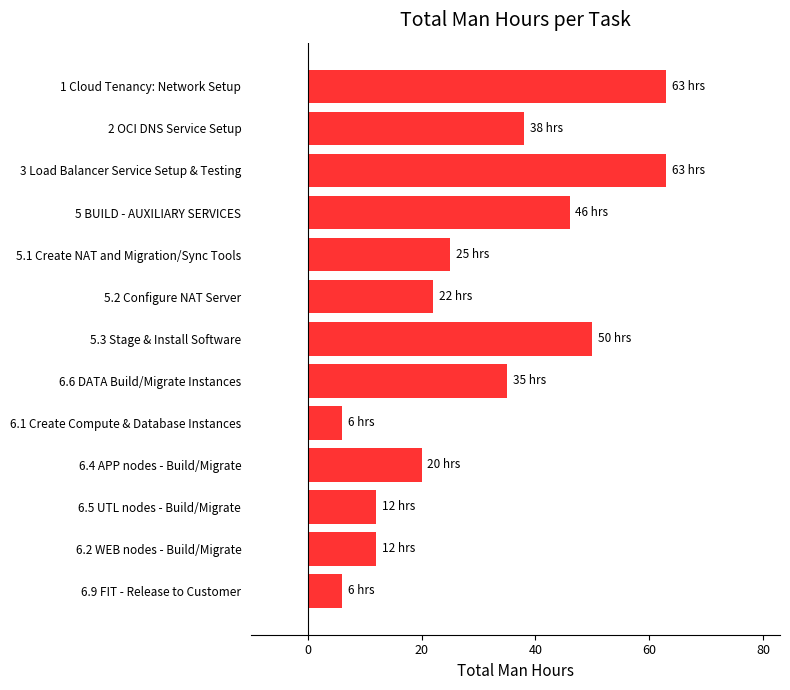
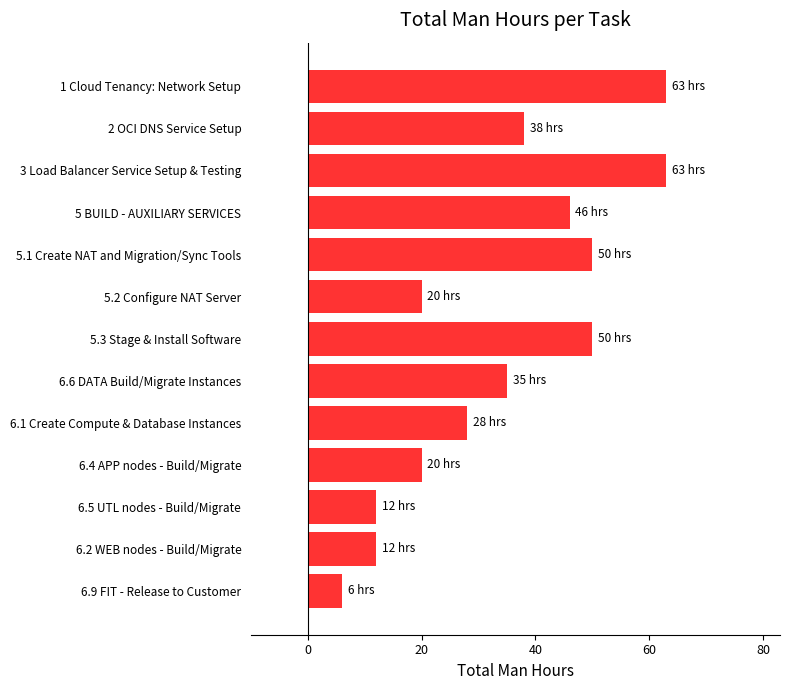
  {
    "1 Cloud Tenancy: Network Setup": 63,
    "2 OCI DNS Service Setup": 38,
    "3 Load Balancer Service Setup & Testing": 63,
    "5 BUILD - AUXILIARY SERVICES": 46,
-   "5.1 Create NAT and Migration/Sync Tools": 25,
-   "5.2 Configure NAT Server": 22,
+   "5.1 Create NAT and Migration/Sync Tools": 50,
+   "5.2 Configure NAT Server": 20,
    "5.3 Stage & Install Software": 50,
    "6.6 DATA Build/Migrate Instances": 35,
-   "6.1 Create Compute & Database Instances": 6,
+   "6.1 Create Compute & Database Instances": 28,
    "6.4 APP nodes - Build/Migrate": 20,
    "6.5 UTL nodes - Build/Migrate": 12,
    "6.2 WEB nodes - Build/Migrate": 12,
    "6.9 FIT - Release to Customer": 6
  }
